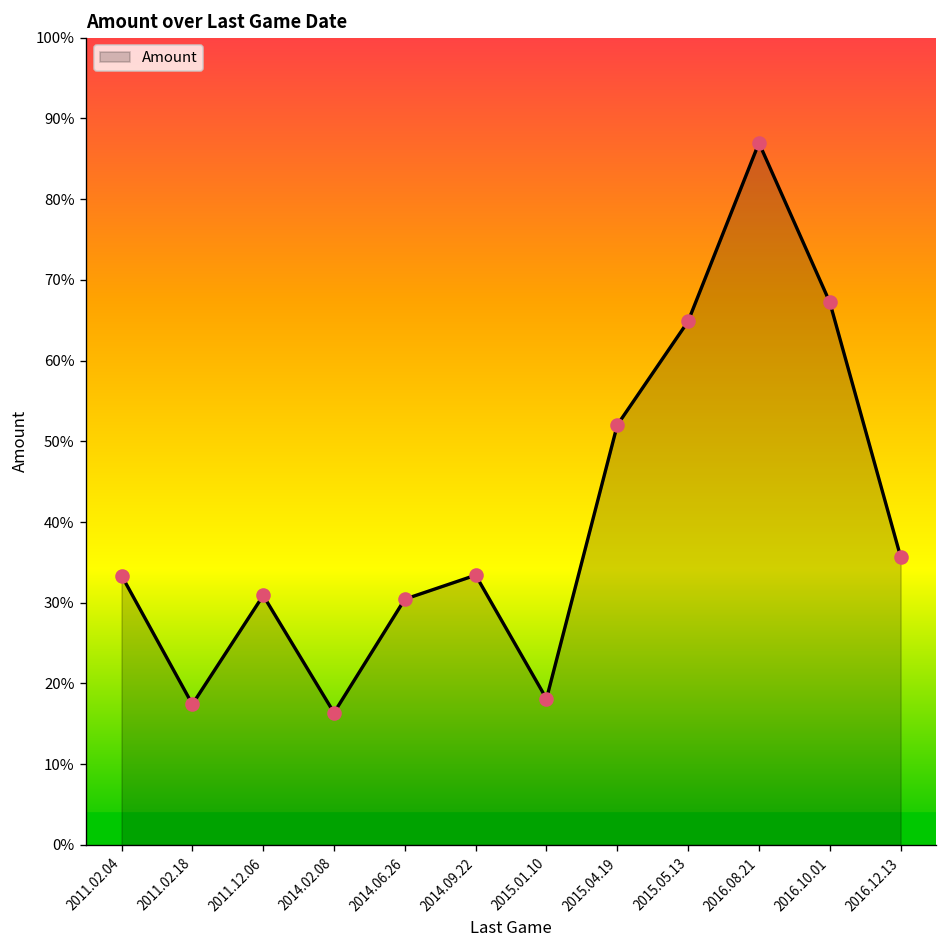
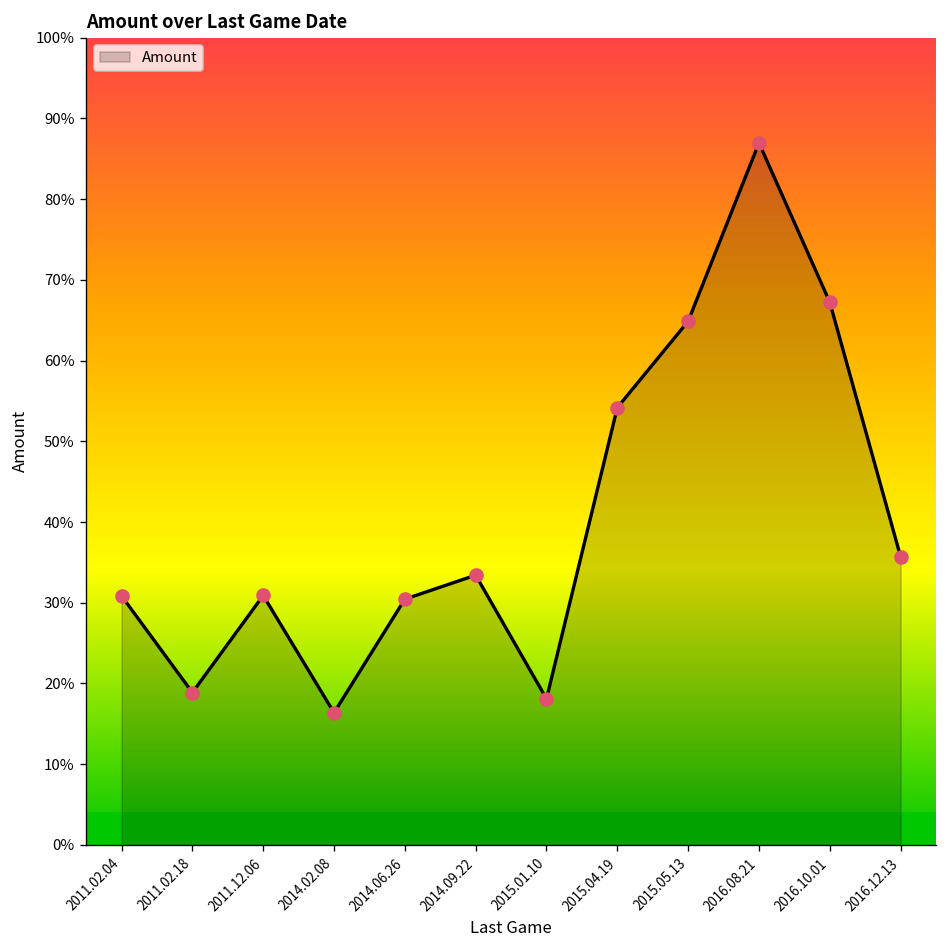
  {
-   "2011.02.04": "33%",
-   "2011.02.18": "17%",
+   "2011.02.04": "31%",
+   "2011.02.18": "19%",
    "2011.12.06": "31%",
    "2014.02.08": "16%",
    "2014.06.26": "30%",
    "2014.09.22": "33%",
    "2015.01.10": "18%",
-   "2015.04.19": "52%",
+   "2015.04.19": "54%",
    "2015.05.13": "65%",
    "2016.08.21": "87%",
    "2016.10.01": "67%",
    "2016.12.13": "36%"
  }
